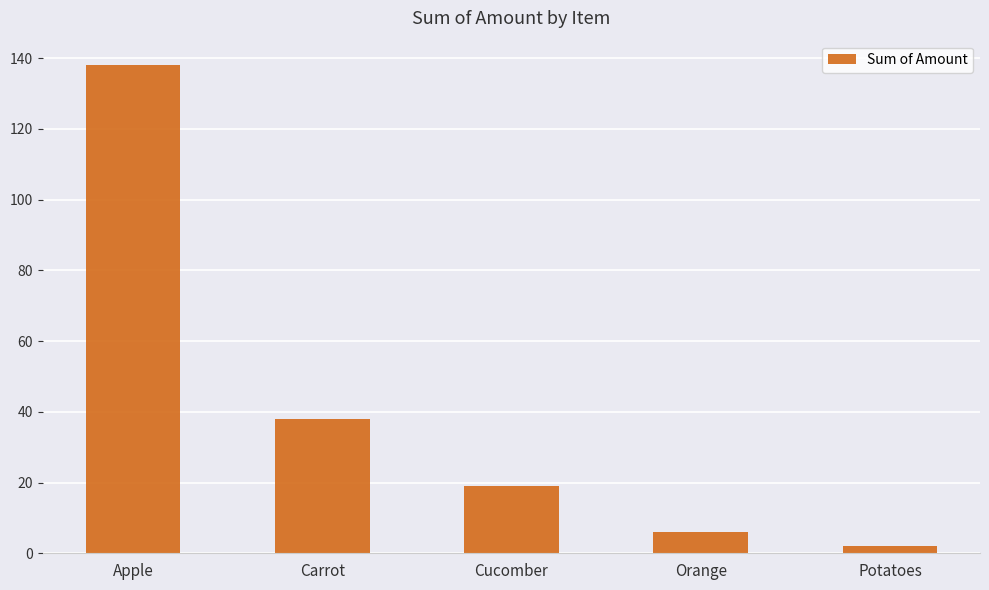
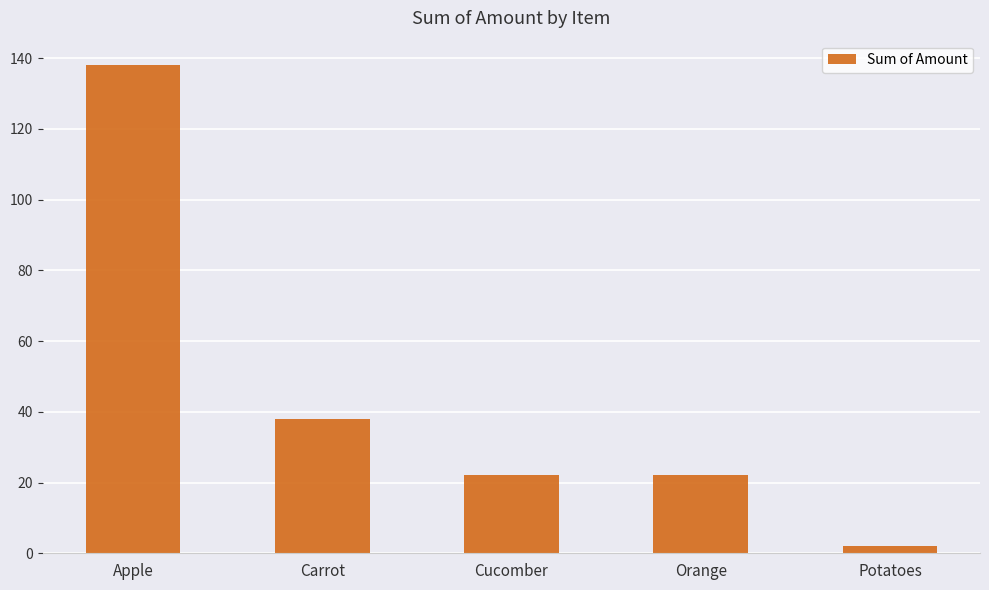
  {
    "Apple": 138,
    "Carrot": 38,
-   "Cucomber": 19,
-   "Orange": 6,
+   "Cucomber": 22,
+   "Orange": 22,
    "Potatoes": 2
  }
